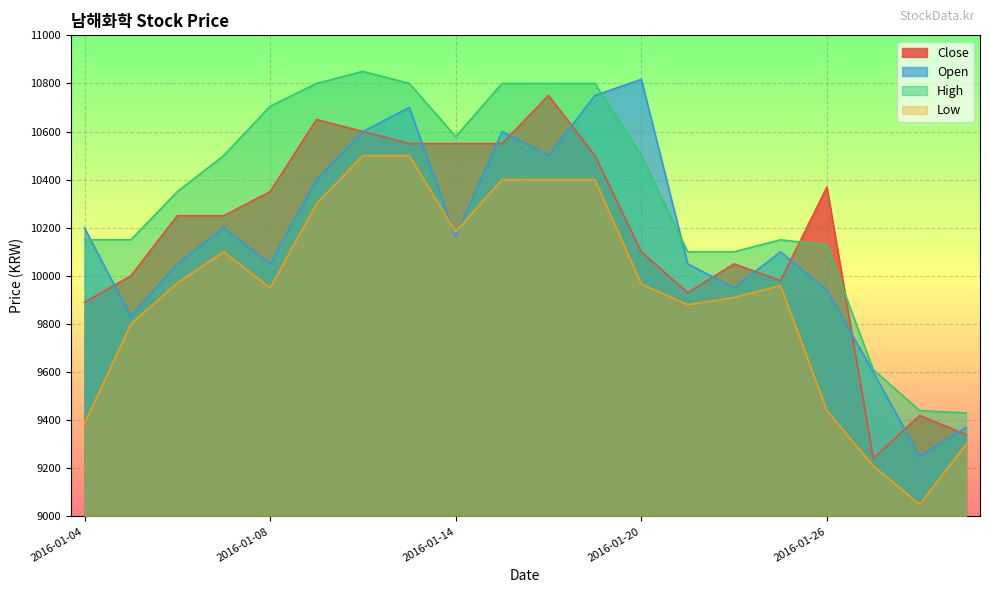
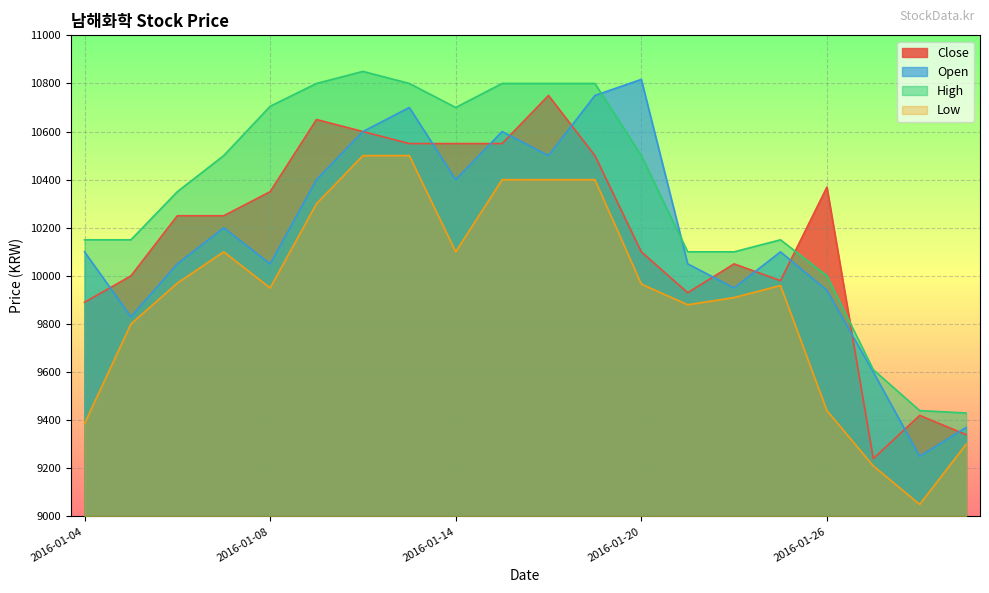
  {
    "Close": {
      "2016-01-04": 9890,
      "2016-01-08": 10350,
      "2016-01-14": 10550,
      "2016-01-20": 10100,
      "2016-01-26": 10370
    },
    "Open": {
-     "2016-01-04": 10200,
+     "2016-01-04": 10100,
      "2016-01-08": 10050,
-     "2016-01-14": 10160,
+     "2016-01-14": 10400,
      "2016-01-20": 10820,
      "2016-01-26": 9940
    },
    "High": {
      "2016-01-04": 10150,
      "2016-01-08": 10710,
-     "2016-01-14": 10580,
+     "2016-01-14": 10700,
      "2016-01-20": 10500,
-     "2016-01-26": 10130
+     "2016-01-26": 10000
    },
    "Low": {
      "2016-01-04": 9390,
      "2016-01-08": 9950,
-     "2016-01-14": 10180,
+     "2016-01-14": 10100,
      "2016-01-20": 9970,
      "2016-01-26": 9440
    }
  }
